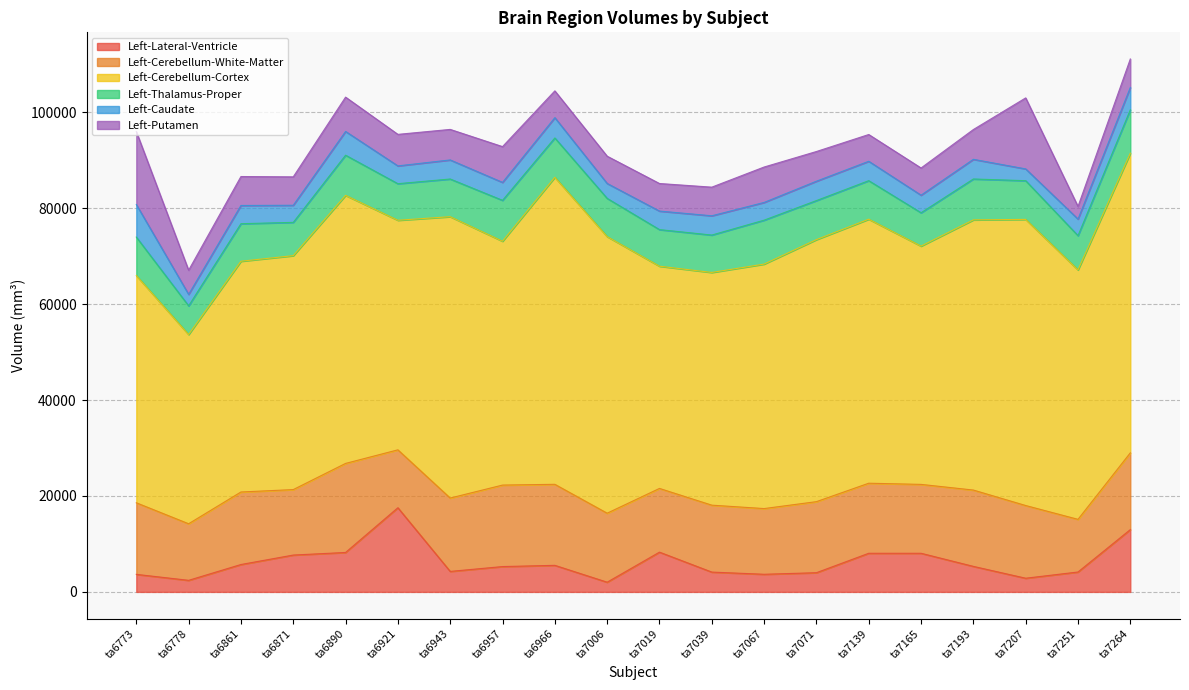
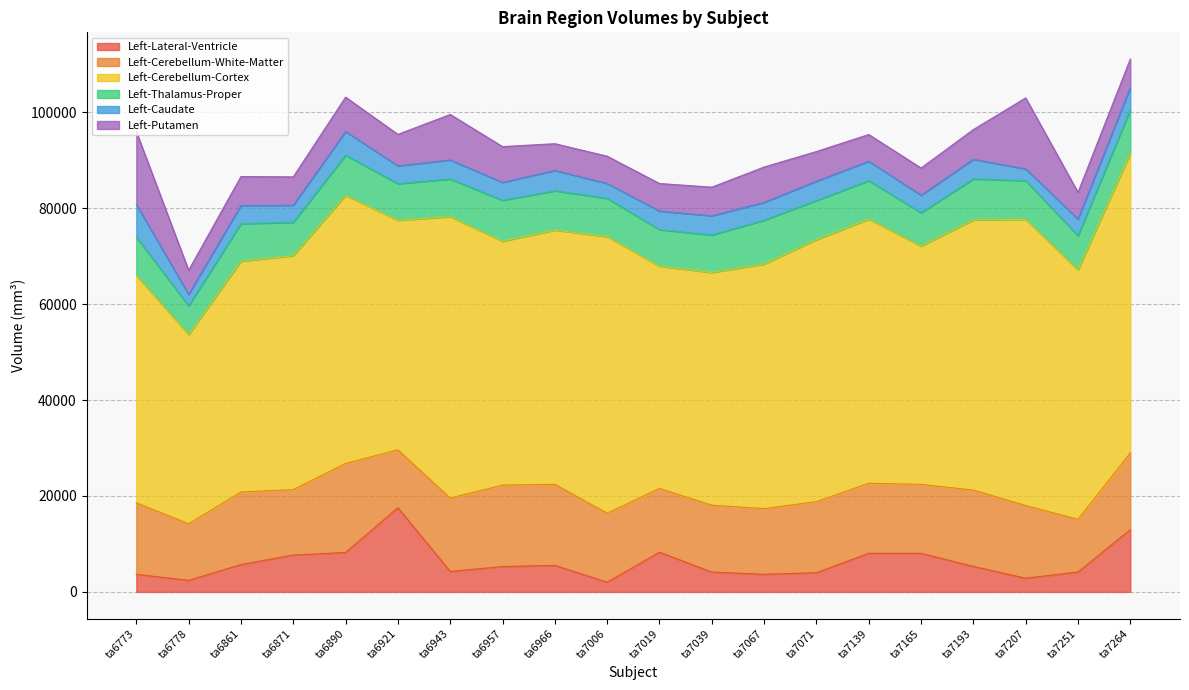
  {
    "Left-Cerebellum-Cortex": {
      "ta6773": 47000,
      "ta6778": 39000,
      "ta6861": 48000,
      "ta6871": 49000,
      "ta6890": 56000,
      "ta6921": 48000,
      "ta6943": 59000,
      "ta6957": 51000,
-     "ta6966": 64000,
+     "ta6966": 53000,
      "ta7006": 58000,
      "ta7019": 46000,
      "ta7039": 49000,
      "ta7067": 51000,
      "ta7071": 55000,
      "ta7139": 55000,
      "ta7165": 50000,
      "ta7193": 56000,
      "ta7207": 60000,
      "ta7251": 52000,
      "ta7264": 62000
    },
    "Left-Thalamus-Proper": {
      "ta6773": 8000,
      "ta6778": 6000,
      "ta6861": 8000,
      "ta6871": 7000,
      "ta6890": 8000,
      "ta6921": 8000,
      "ta6943": 8000,
      "ta6957": 9000,
      "ta6966": 8000,
      "ta7006": 8000,
      "ta7019": 8000,
      "ta7039": 8000,
      "ta7067": 9000,
      "ta7071": 8000,
      "ta7139": 8000,
      "ta7165": 7000,
      "ta7193": 9000,
      "ta7207": 8000,
      "ta7251": 7000,
      "ta7264": 9000
    },
    "Left-Caudate": {
      "ta6773": 7000,
      "ta6778": 2000,
      "ta6861": 4000,
      "ta6871": 4000,
      "ta6890": 5000,
      "ta6921": 4000,
      "ta6943": 4000,
      "ta6957": 4000,
      "ta6966": 4000,
      "ta7006": 3000,
      "ta7019": 4000,
      "ta7039": 4000,
      "ta7067": 4000,
      "ta7071": 4000,
      "ta7139": 4000,
      "ta7165": 4000,
      "ta7193": 4000,
      "ta7207": 2000,
      "ta7251": 3000,
      "ta7264": 5000
    },
    "Left-Putamen": {
      "ta6778": 5000,
      "ta6861": 6000,
      "ta6871": 6000,
      "ta6890": 7000,
      "ta6921": 7000,
-     "ta6943": 6000,
+     "ta6943": 9000,
      "ta6957": 7000,
      "ta6966": 6000,
      "ta7006": 6000,
      "ta7019": 6000,
      "ta7039": 6000,
      "ta7067": 7000,
      "ta7071": 6000,
      "ta7139": 6000,
      "ta7165": 6000,
      "ta7193": 6000,
      "ta7207": 15000,
-     "ta7251": 3000,
+     "ta7251": 6000,
      "ta7264": 6000
    }
  }
